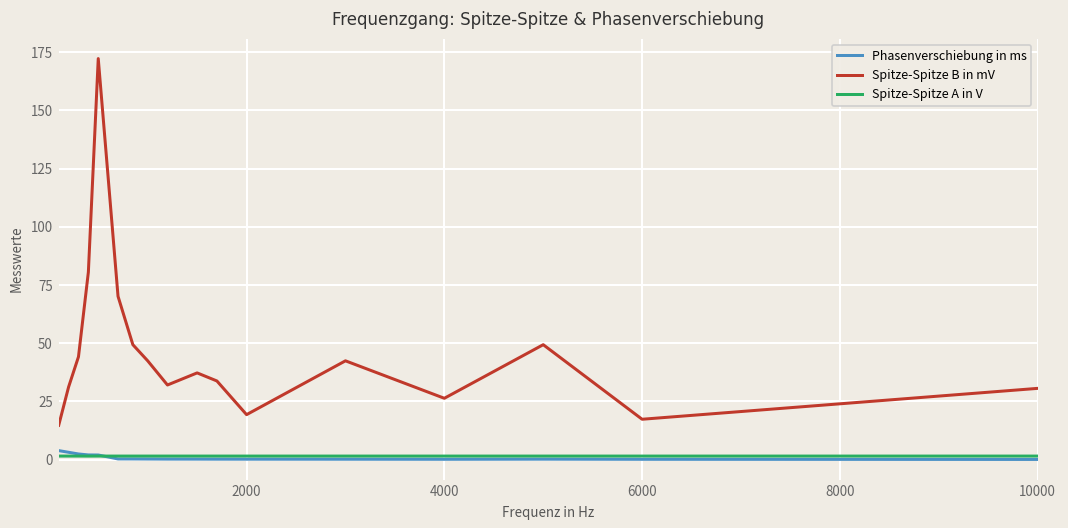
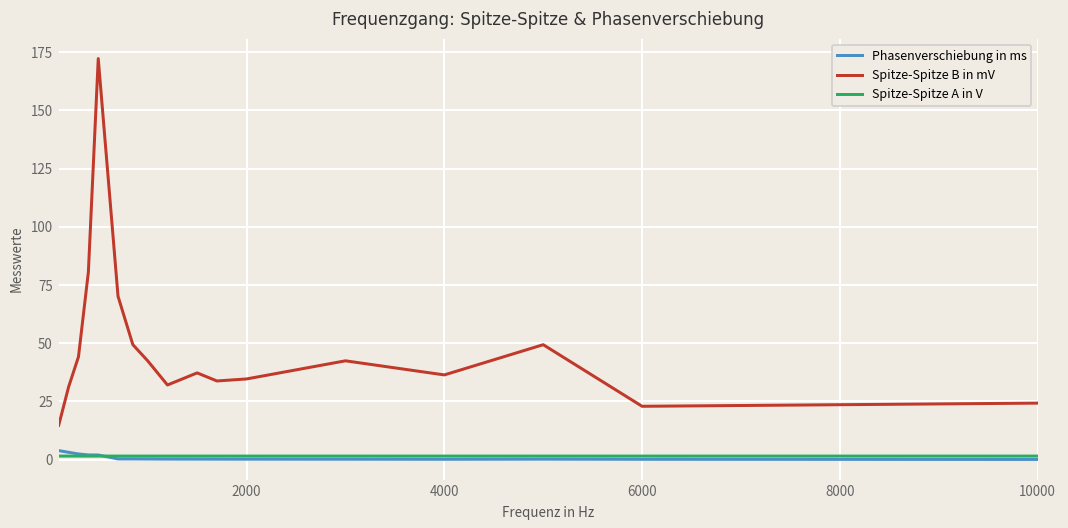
  {
    "Phasenverschiebung in ms": {
      "2000": 0,
      "4000": 0,
      "6000": 0,
      "10000": 0
    },
    "Spitze-Spitze B in mV": {
-     "2000": 19,
-     "4000": 26,
-     "6000": 17,
-     "10000": 31
+     "2000": 35,
+     "4000": 36,
+     "6000": 23,
+     "10000": 24
    },
    "Spitze-Spitze A in V": {
      "2000": 2,
      "4000": 2,
      "6000": 2,
      "10000": 2
    }
  }
